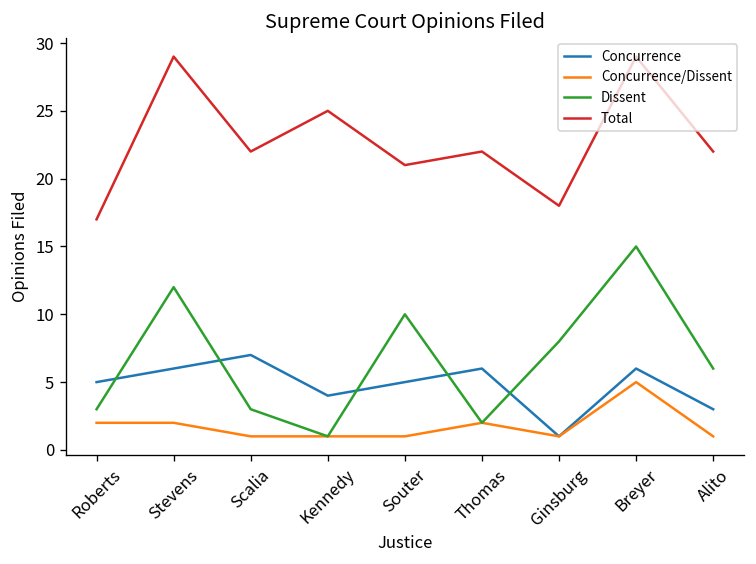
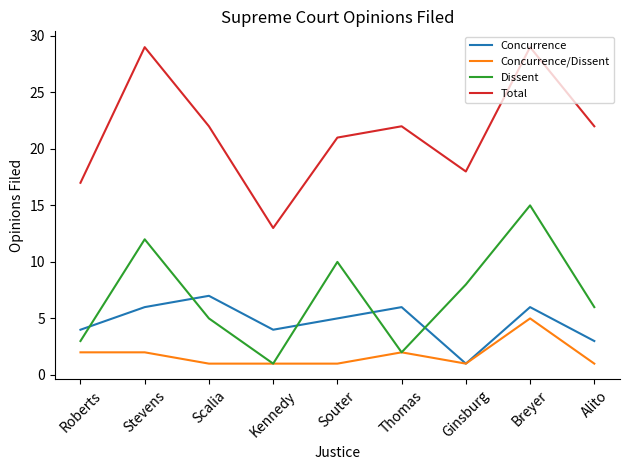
  {
    "Concurrence": {
-     "Roberts": 5,
+     "Roberts": 4,
      "Stevens": 6,
      "Scalia": 7,
      "Kennedy": 4,
      "Souter": 5,
      "Thomas": 6,
      "Breyer": 6,
      "Alito": 3
    },
    "Concurrence/Dissent": {
      "Roberts": 2,
      "Stevens": 2,
      "Scalia": 1,
      "Souter": 1,
      "Breyer": 5,
      "Alito": 1
    },
    "Dissent": {
      "Roberts": 3,
      "Stevens": 12,
-     "Scalia": 3,
+     "Scalia": 5,
      "Souter": 10,
      "Ginsburg": 8,
      "Breyer": 15,
      "Alito": 6
    },
    "Total": {
      "Roberts": 17,
      "Stevens": 29,
      "Scalia": 22,
-     "Kennedy": 25,
+     "Kennedy": 13,
      "Souter": 21,
      "Thomas": 22,
      "Ginsburg": 18,
      "Alito": 22
    }
  }
